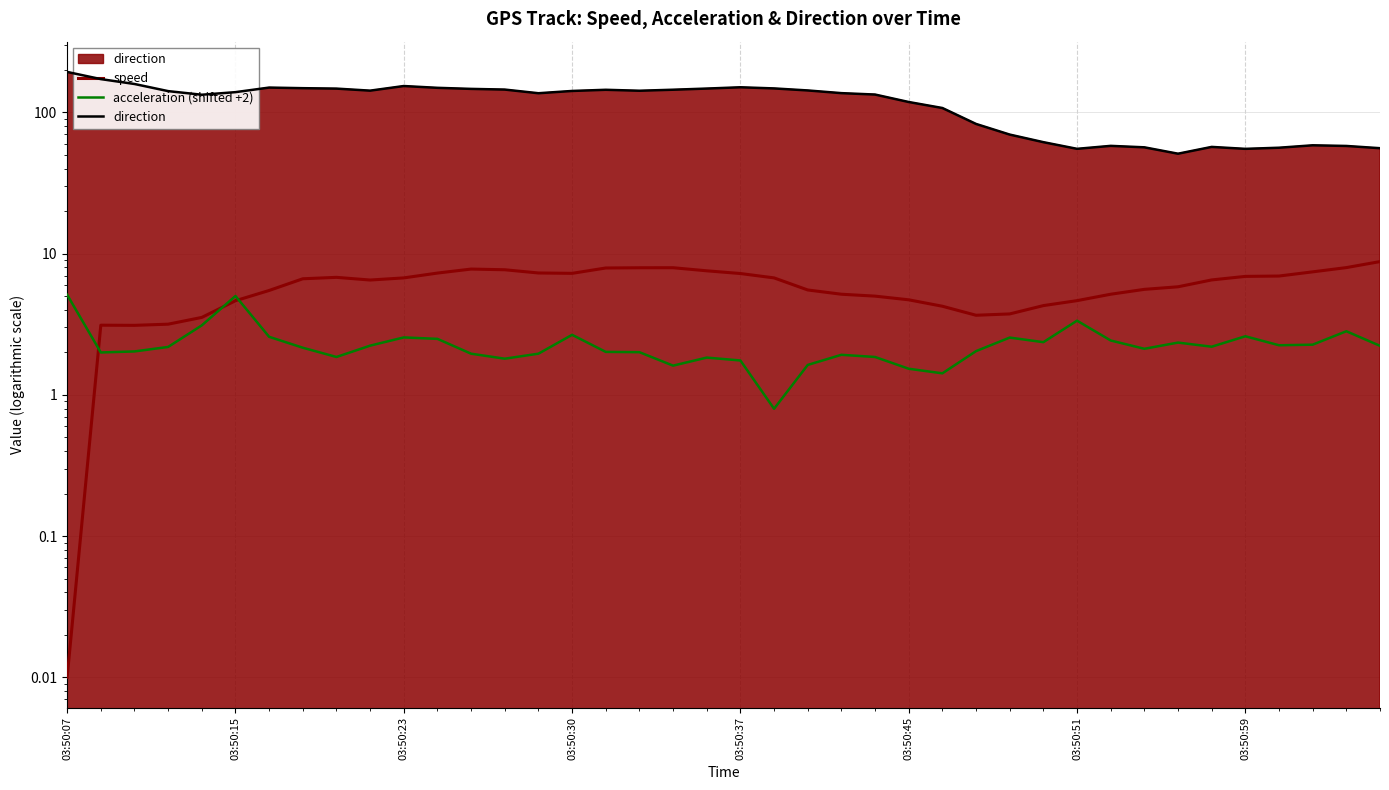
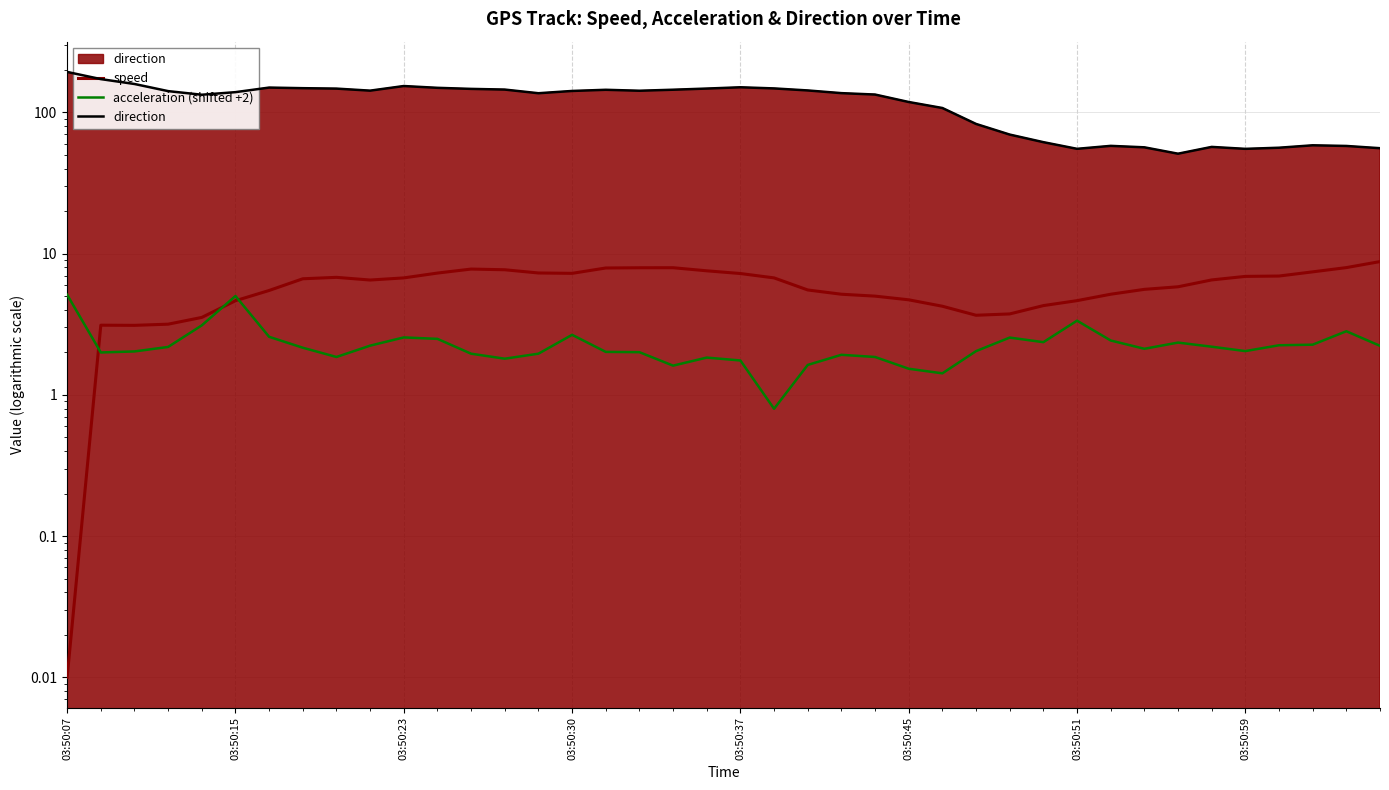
  {
    "acceleration (shifted +2)": {
      "03:50:07": 5.1,
      "03:50:15": 5.0,
      "03:50:23": 2.6,
      "03:50:30": 2.7,
      "03:50:37": 1.8,
      "03:50:45": 1.5,
      "03:50:51": 3.4,
-     "03:50:59": 2.6
+     "03:50:59": 2.0
    }
  }
